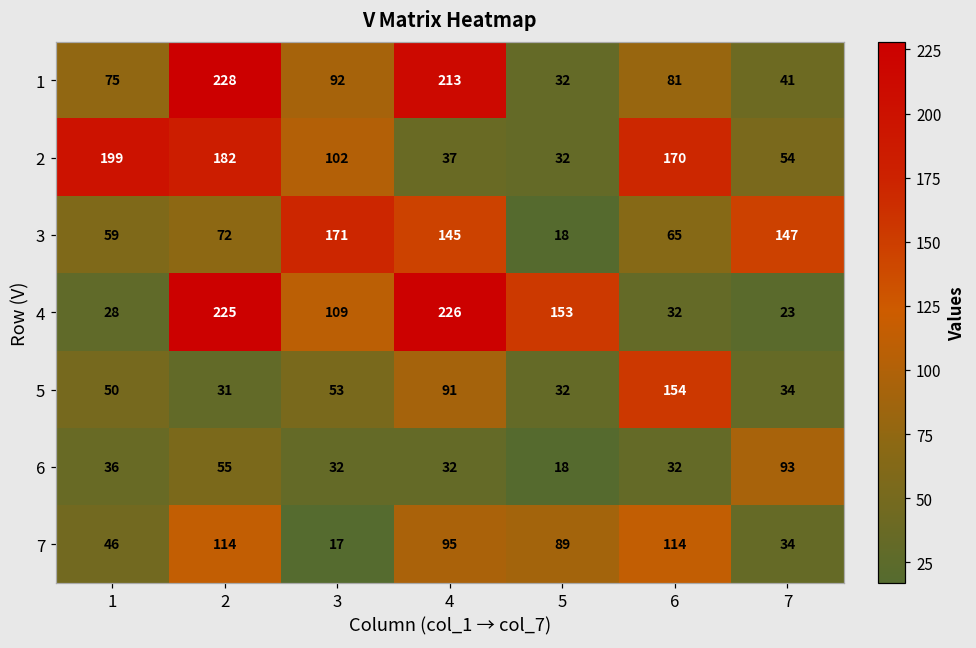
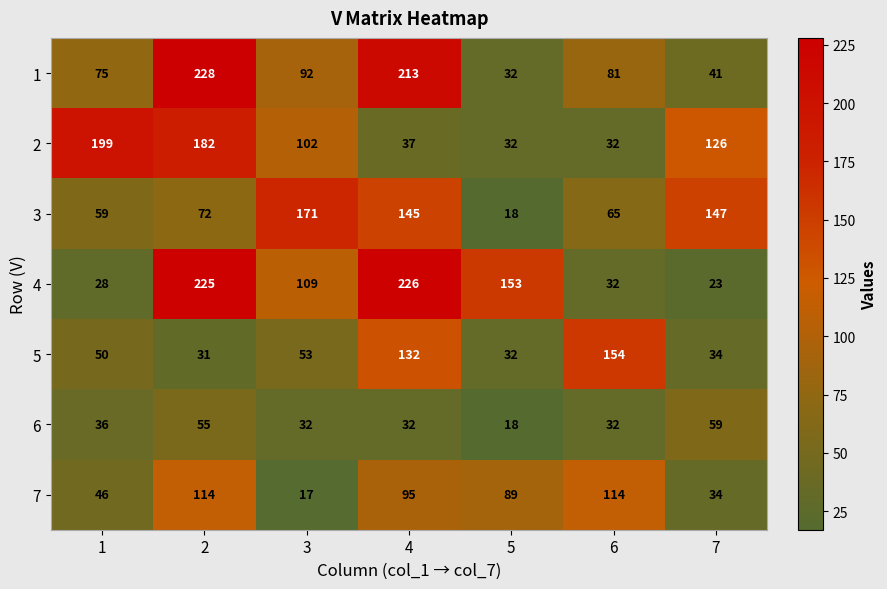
  {
    "1": {
      "1": 75,
      "2": 228,
      "3": 92,
      "4": 213,
      "5": 32,
      "6": 81,
      "7": 41
    },
    "2": {
      "1": 199,
      "2": 182,
      "3": 102,
      "4": 37,
      "5": 32,
-     "6": 170,
-     "7": 54
+     "6": 32,
+     "7": 126
    },
    "3": {
      "1": 59,
      "2": 72,
      "3": 171,
      "4": 145,
      "5": 18,
      "6": 65,
      "7": 147
    },
    "4": {
      "1": 28,
      "2": 225,
      "3": 109,
      "4": 226,
      "5": 153,
      "6": 32,
      "7": 23
    },
    "5": {
      "1": 50,
      "2": 31,
      "3": 53,
-     "4": 91,
+     "4": 132,
      "5": 32,
      "6": 154,
      "7": 34
    },
    "6": {
      "1": 36,
      "2": 55,
      "3": 32,
      "4": 32,
      "5": 18,
      "6": 32,
-     "7": 93
+     "7": 59
    },
    "7": {
      "1": 46,
      "2": 114,
      "3": 17,
      "4": 95,
      "5": 89,
      "6": 114,
      "7": 34
    }
  }
